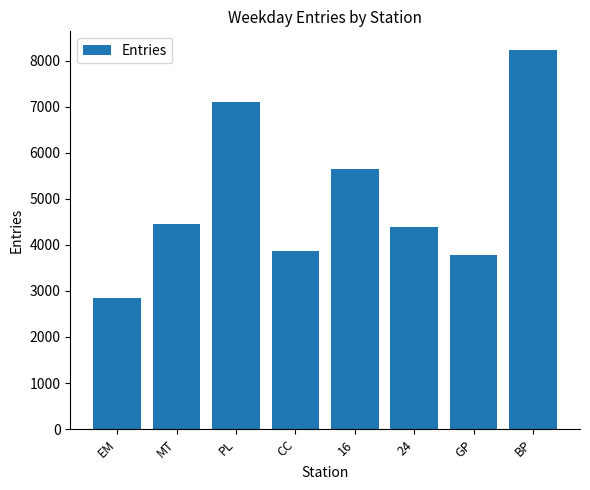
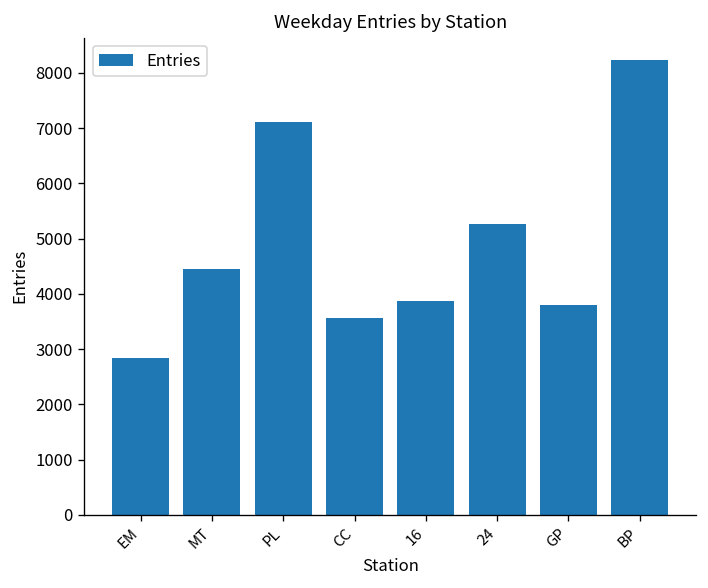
  {
    "EM": 2800,
    "MT": 4400,
    "PL": 7100,
-   "CC": 3900,
-   "16": 5700,
-   "24": 4400,
+   "CC": 3600,
+   "16": 3900,
+   "24": 5300,
    "GP": 3800,
    "BP": 8200
  }
